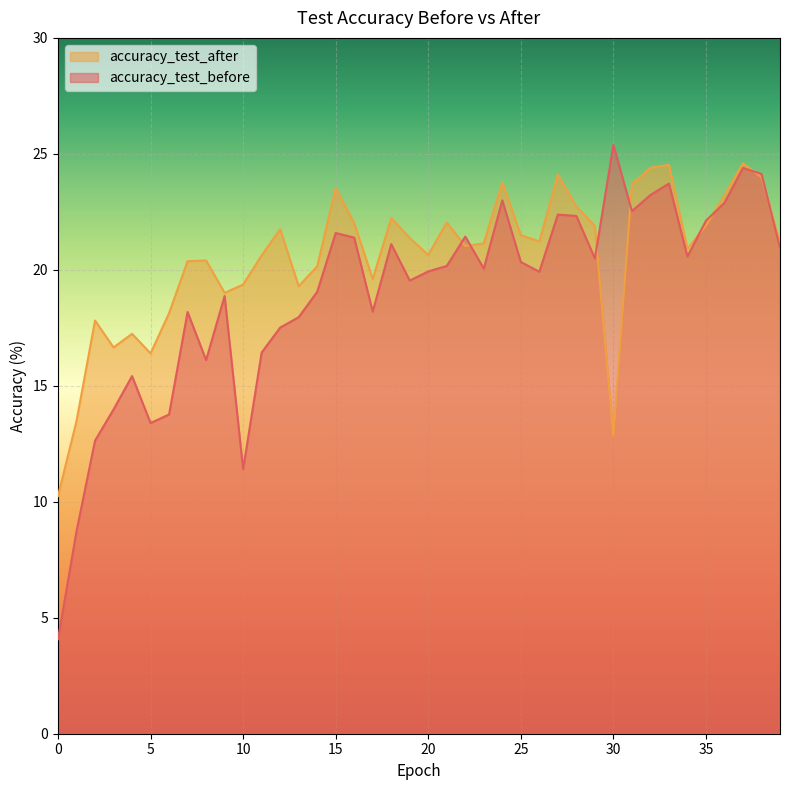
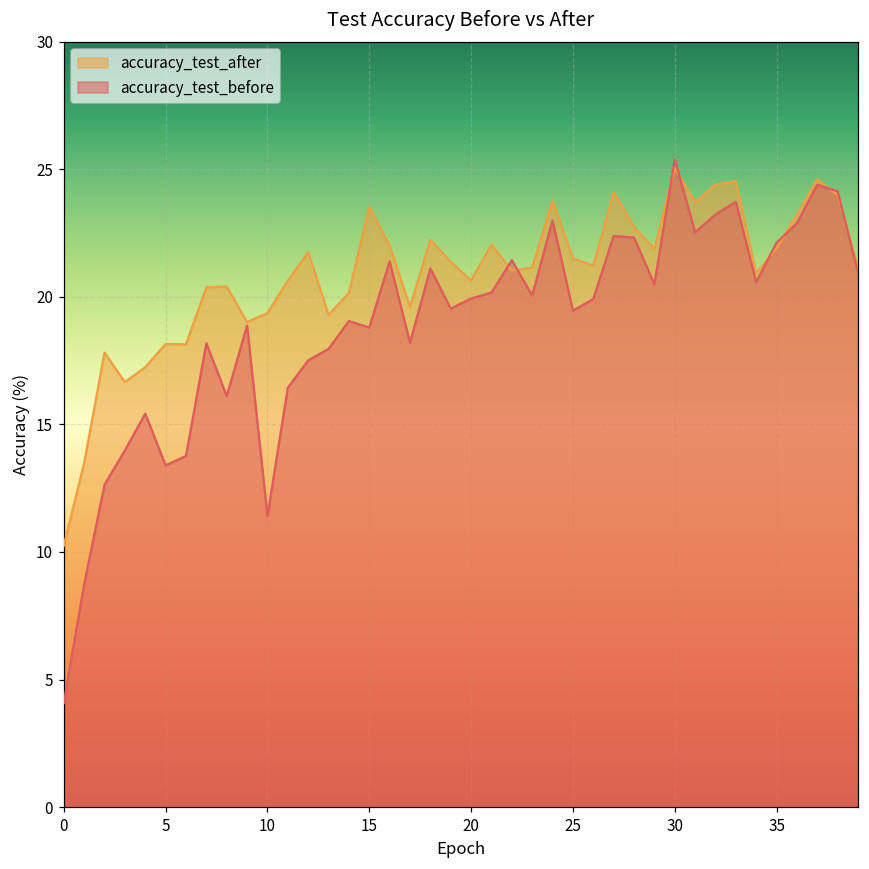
  {
    "accuracy_test_after": {
      "0": 10.2,
-     "5": 16.4,
+     "5": 18.2,
      "10": 19.4,
      "15": 23.5,
      "20": 20.6,
      "25": 21.5,
-     "30": 12.8,
+     "30": 25.1,
      "35": 21.9
    },
    "accuracy_test_before": {
      "0": 4.1,
      "5": 13.4,
      "10": 11.4,
-     "15": 21.6,
+     "15": 18.8,
      "20": 19.9,
-     "25": 20.3,
+     "25": 19.5,
      "30": 25.4,
      "35": 22.1
    }
  }
